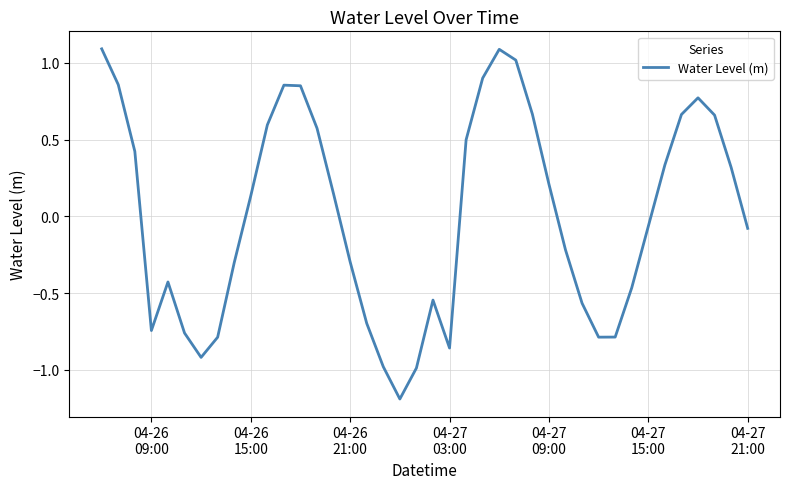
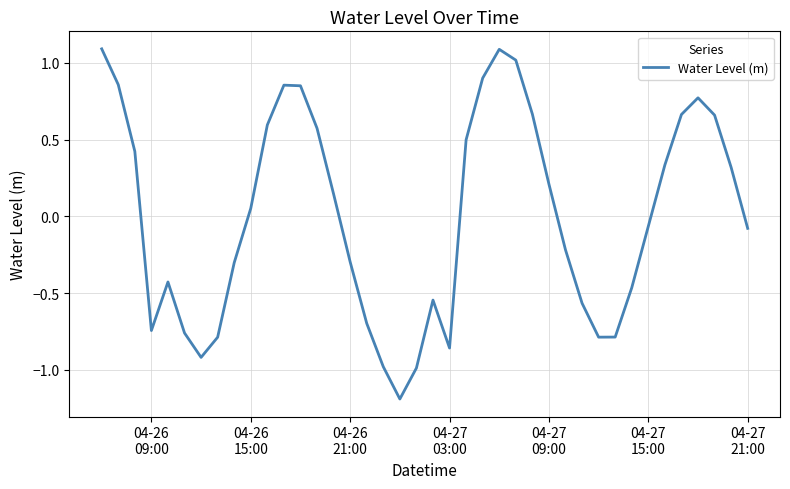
  {
    "04-26 09:00": -0.74,
-   "04-26 15:00": 0.13,
+   "04-26 15:00": 0.05,
    "04-26 21:00": -0.30,
    "04-27 03:00": -0.86,
    "04-27 09:00": 0.21,
    "04-27 15:00": -0.07,
    "04-27 21:00": -0.08
  }
